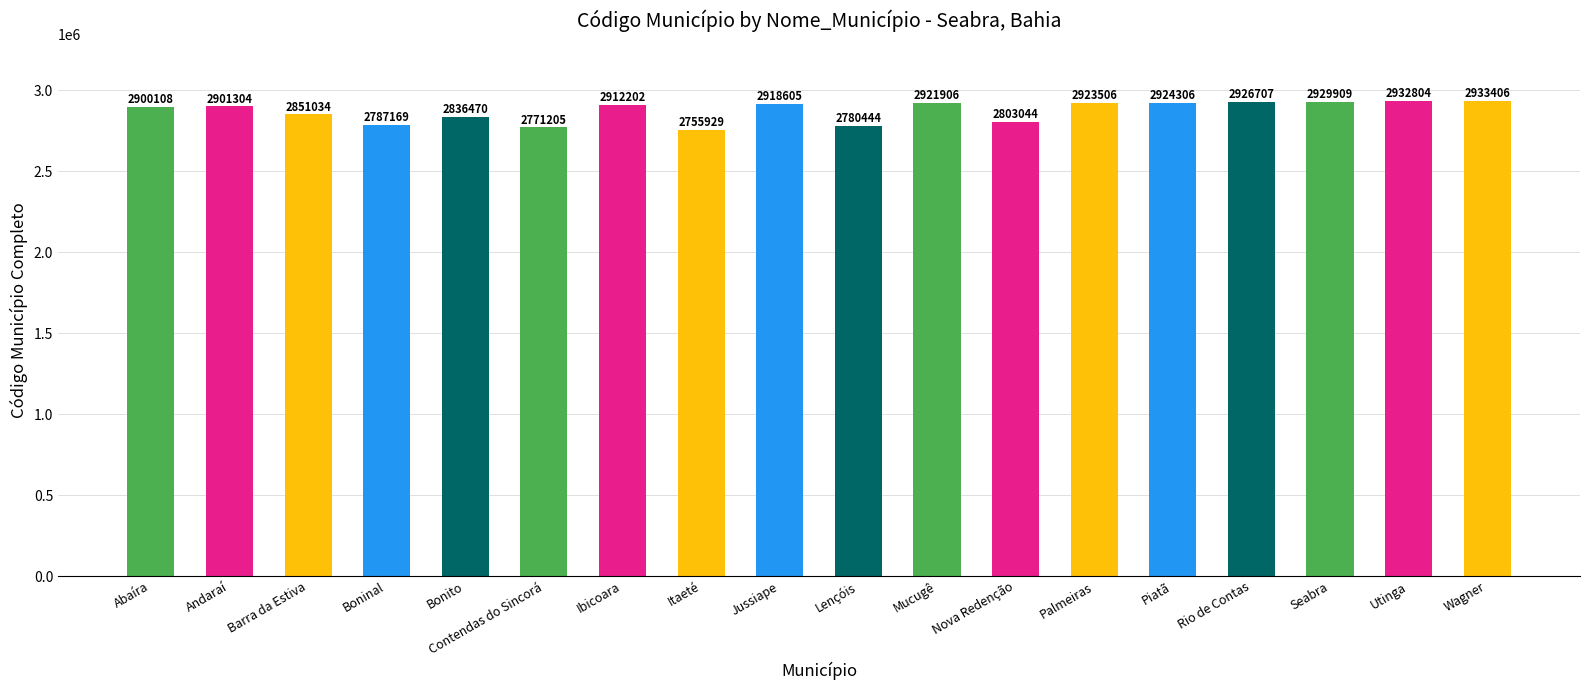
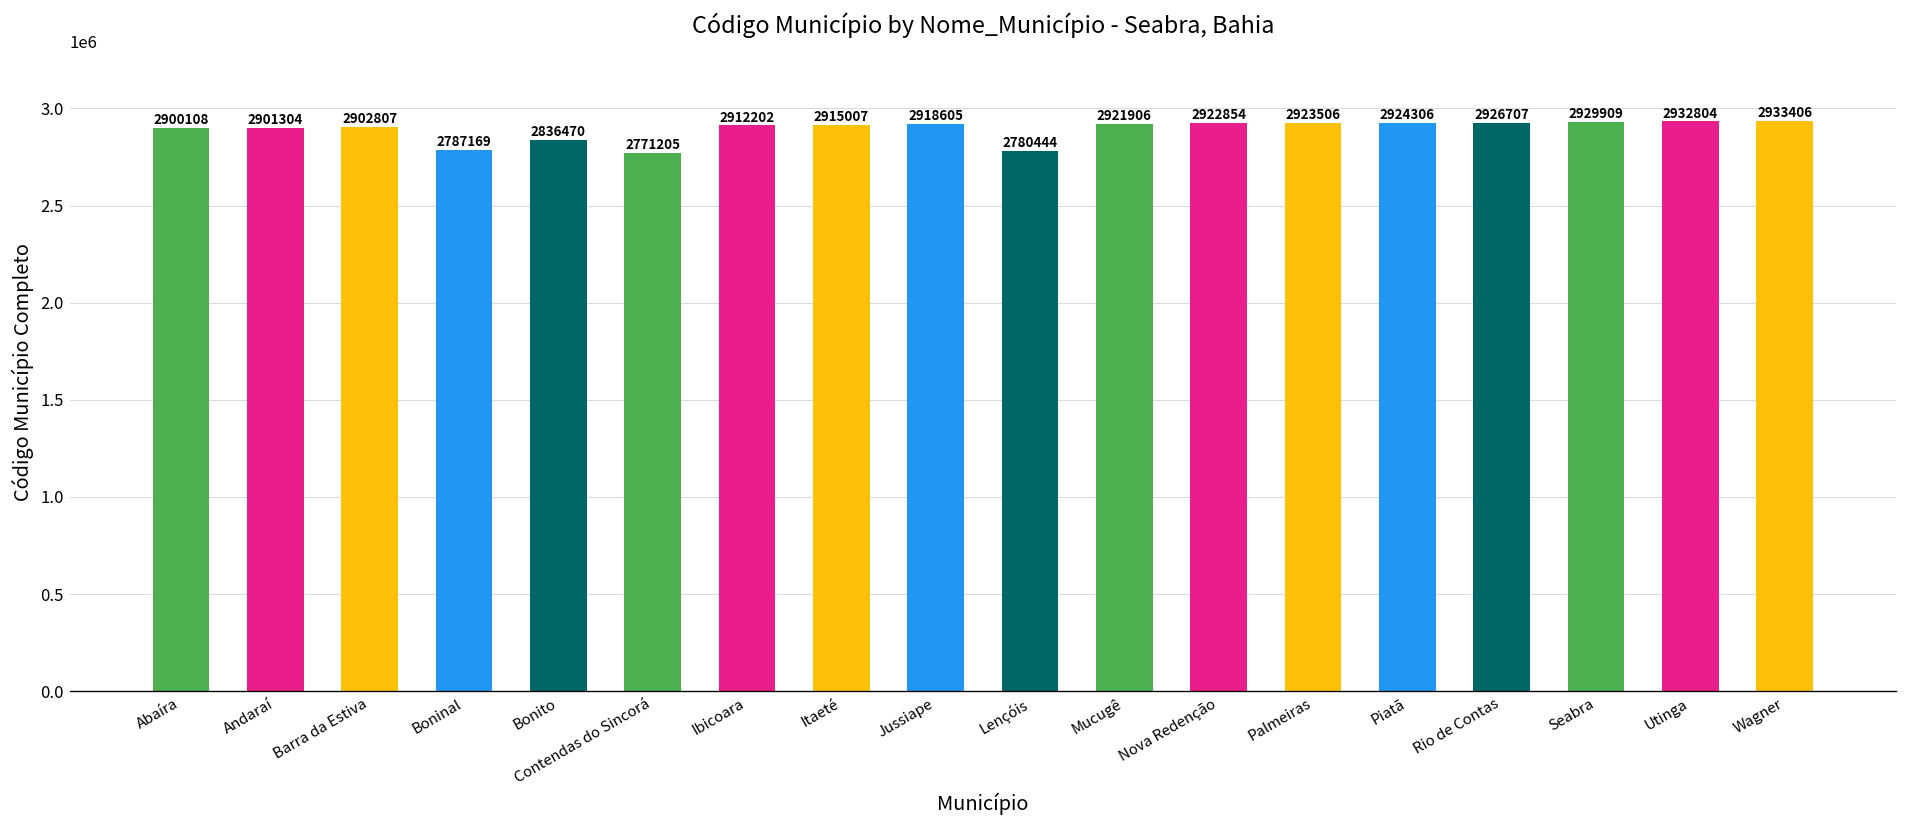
  {
    "Abaíra": 2900108,
    "Andaraí": 2901304,
-   "Barra da Estiva": 2851034,
+   "Barra da Estiva": 2902807,
    "Boninal": 2787169,
    "Bonito": 2836470,
    "Contendas do Sincorá": 2771205,
    "Ibicoara": 2912202,
-   "Itaeté": 2755929,
+   "Itaeté": 2915007,
    "Jussiape": 2918605,
    "Lençóis": 2780444,
    "Mucugê": 2921906,
-   "Nova Redenção": 2803044,
+   "Nova Redenção": 2922854,
    "Palmeiras": 2923506,
    "Piatã": 2924306,
    "Rio de Contas": 2926707,
    "Seabra": 2929909,
    "Utinga": 2932804,
    "Wagner": 2933406
  }
